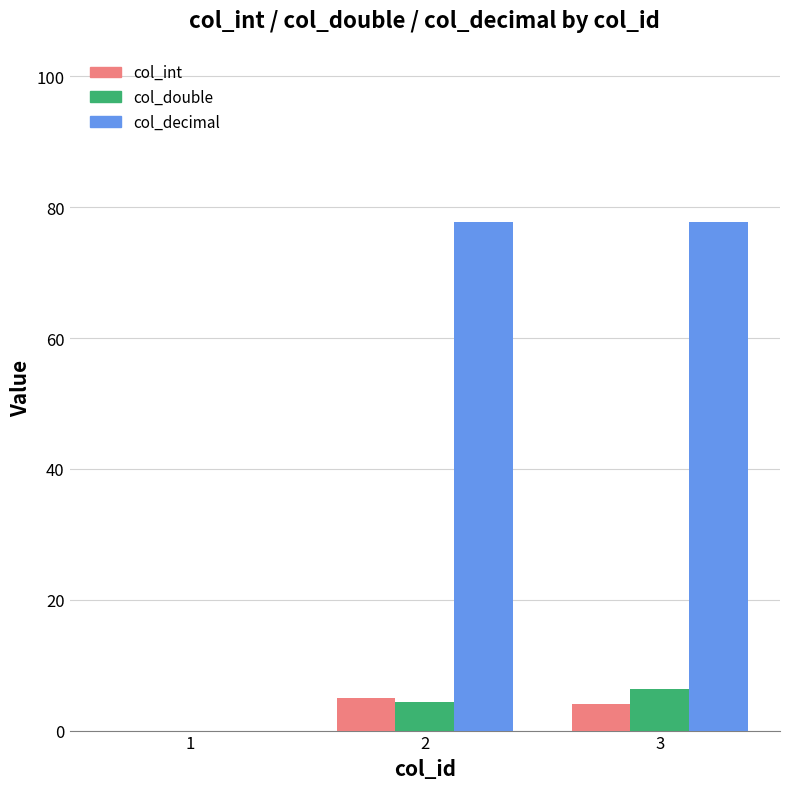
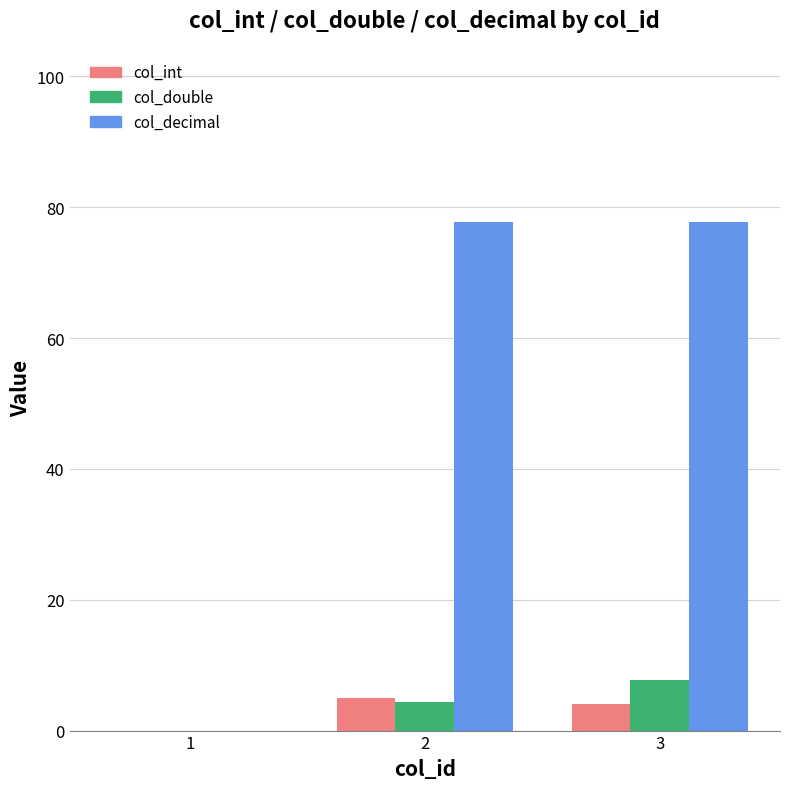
  {
    "col_int": {
      "1": 0,
      "2": 5,
      "3": 4
    },
    "col_double": {
      "1": 0,
      "2": 4,
-     "3": 6
+     "3": 8
    },
    "col_decimal": {
      "1": 0,
      "2": 78,
      "3": 78
    }
  }
